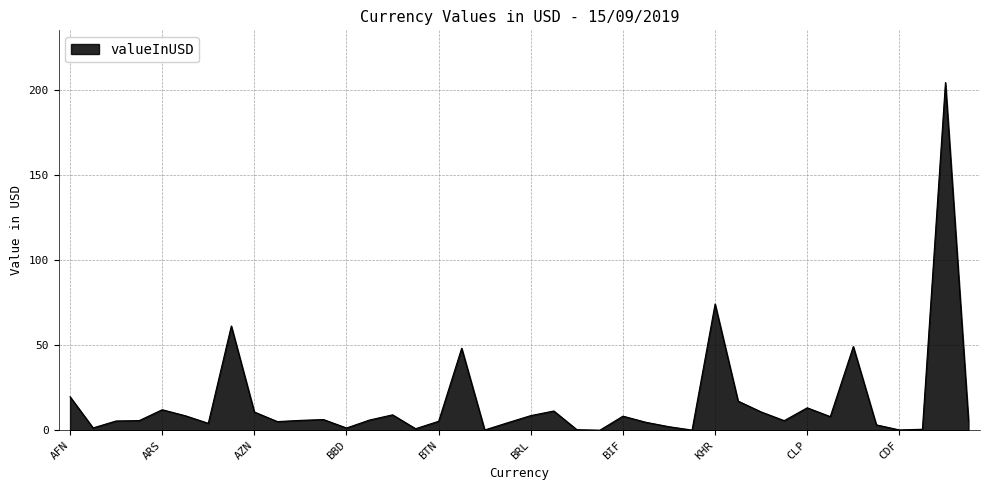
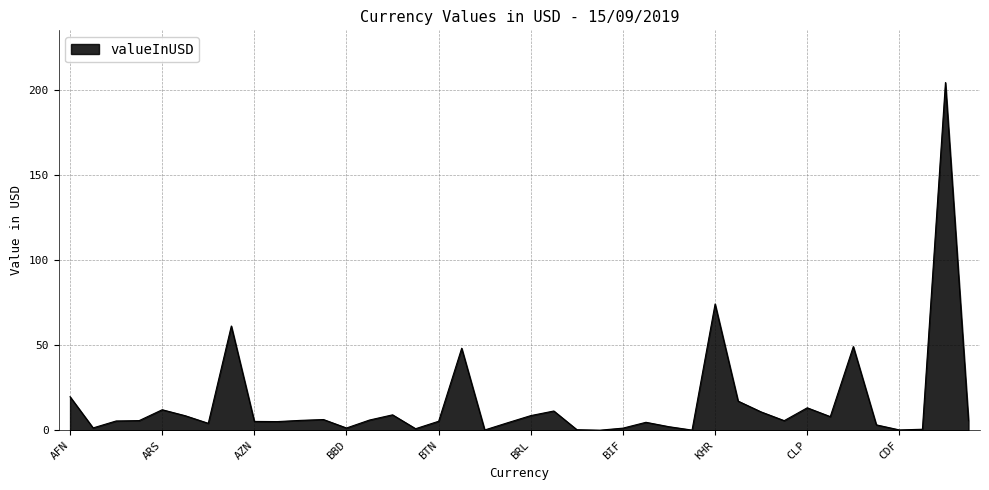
  {
    "AFN": 20,
    "ARS": 12,
-   "AZN": 11,
+   "AZN": 5,
    "BBD": 1,
    "BTN": 5,
    "BRL": 9,
-   "BIF": 8,
+   "BIF": 1,
    "KHR": 74,
    "CLP": 13,
    "CDF": 0
  }
